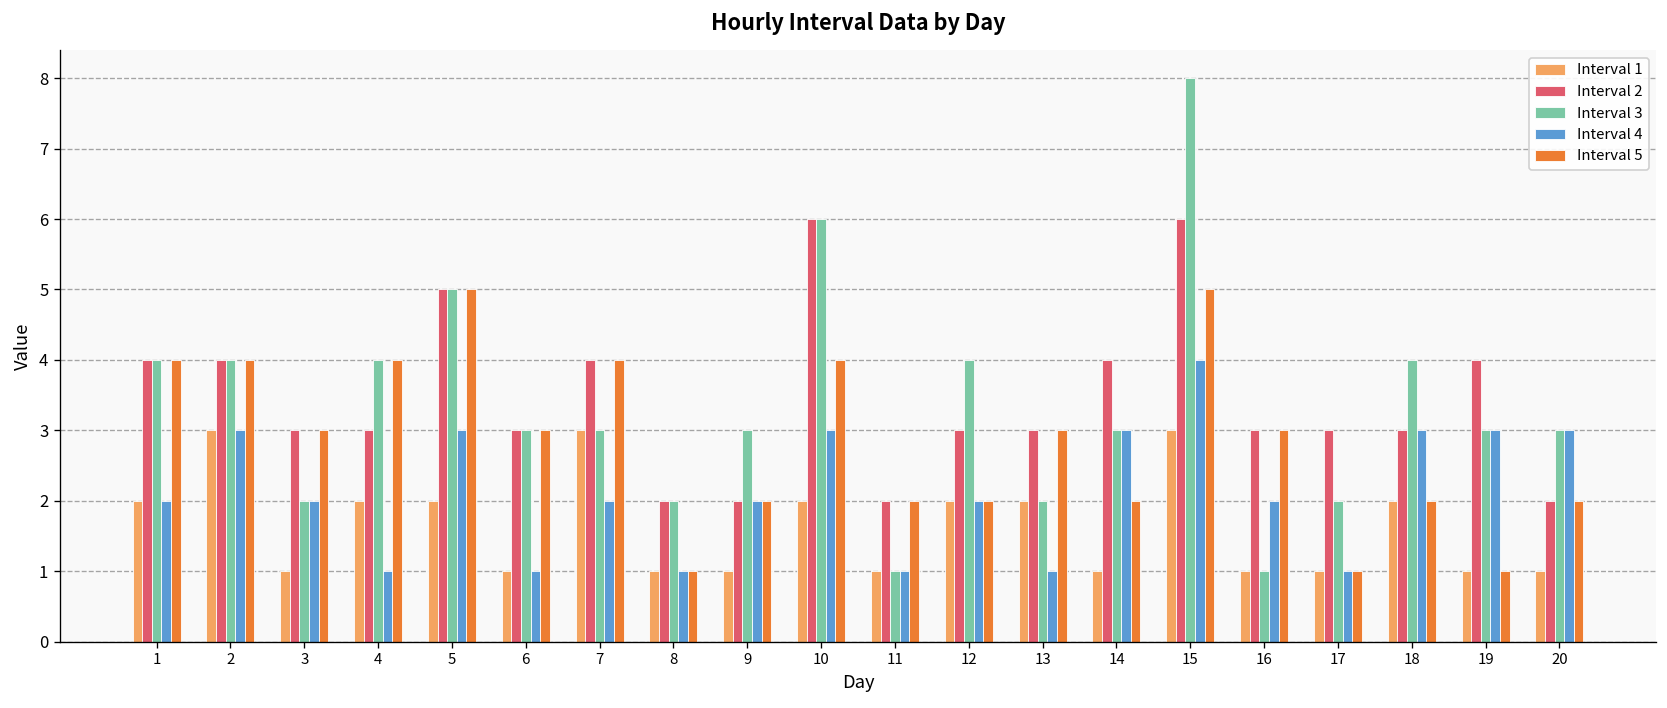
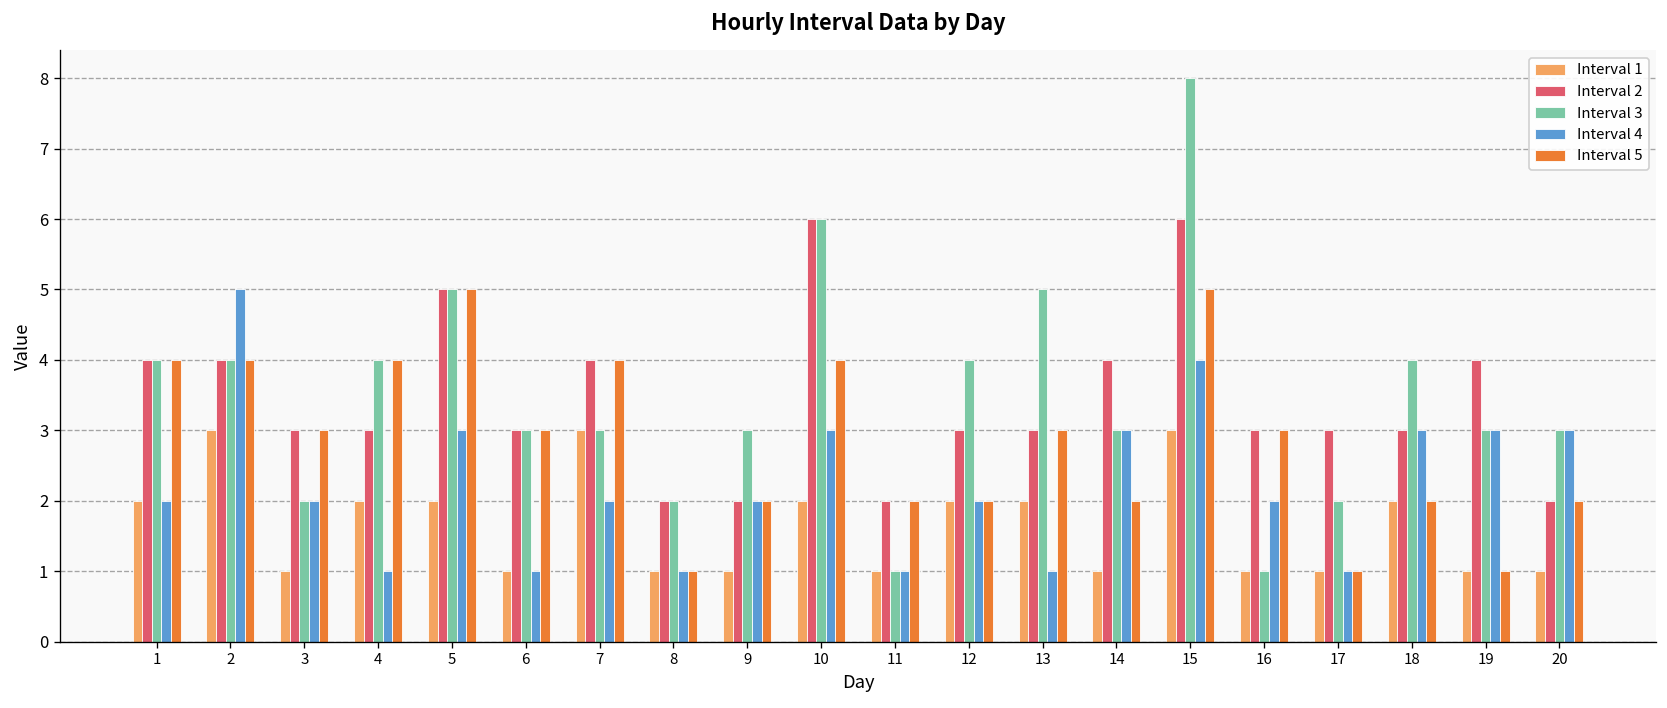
  {
    "Interval 1": {
      "1": 2,
      "2": 3,
      "3": 1,
      "4": 2,
      "5": 2,
      "6": 1,
      "7": 3,
      "8": 1,
      "9": 1,
      "10": 2,
      "11": 1,
      "12": 2,
      "13": 2,
      "14": 1,
      "15": 3,
      "16": 1,
      "17": 1,
      "18": 2,
      "19": 1,
      "20": 1
    },
    "Interval 2": {
      "1": 4,
      "2": 4,
      "3": 3,
      "4": 3,
      "5": 5,
      "6": 3,
      "7": 4,
      "8": 2,
      "9": 2,
      "10": 6,
      "11": 2,
      "12": 3,
      "13": 3,
      "14": 4,
      "15": 6,
      "16": 3,
      "17": 3,
      "18": 3,
      "19": 4,
      "20": 2
    },
    "Interval 3": {
      "1": 4,
      "2": 4,
      "3": 2,
      "4": 4,
      "5": 5,
      "6": 3,
      "7": 3,
      "8": 2,
      "9": 3,
      "10": 6,
      "11": 1,
      "12": 4,
-     "13": 2,
+     "13": 5,
      "14": 3,
      "15": 8,
      "16": 1,
      "17": 2,
      "18": 4,
      "19": 3,
      "20": 3
    },
    "Interval 4": {
      "1": 2,
-     "2": 3,
+     "2": 5,
      "3": 2,
      "4": 1,
      "5": 3,
      "6": 1,
      "7": 2,
      "8": 1,
      "9": 2,
      "10": 3,
      "11": 1,
      "12": 2,
      "13": 1,
      "14": 3,
      "15": 4,
      "16": 2,
      "17": 1,
      "18": 3,
      "19": 3,
      "20": 3
    },
    "Interval 5": {
      "1": 4,
      "2": 4,
      "3": 3,
      "4": 4,
      "5": 5,
      "6": 3,
      "7": 4,
      "8": 1,
      "9": 2,
      "10": 4,
      "11": 2,
      "12": 2,
      "13": 3,
      "14": 2,
      "15": 5,
      "16": 3,
      "17": 1,
      "18": 2,
      "19": 1,
      "20": 2
    }
  }
